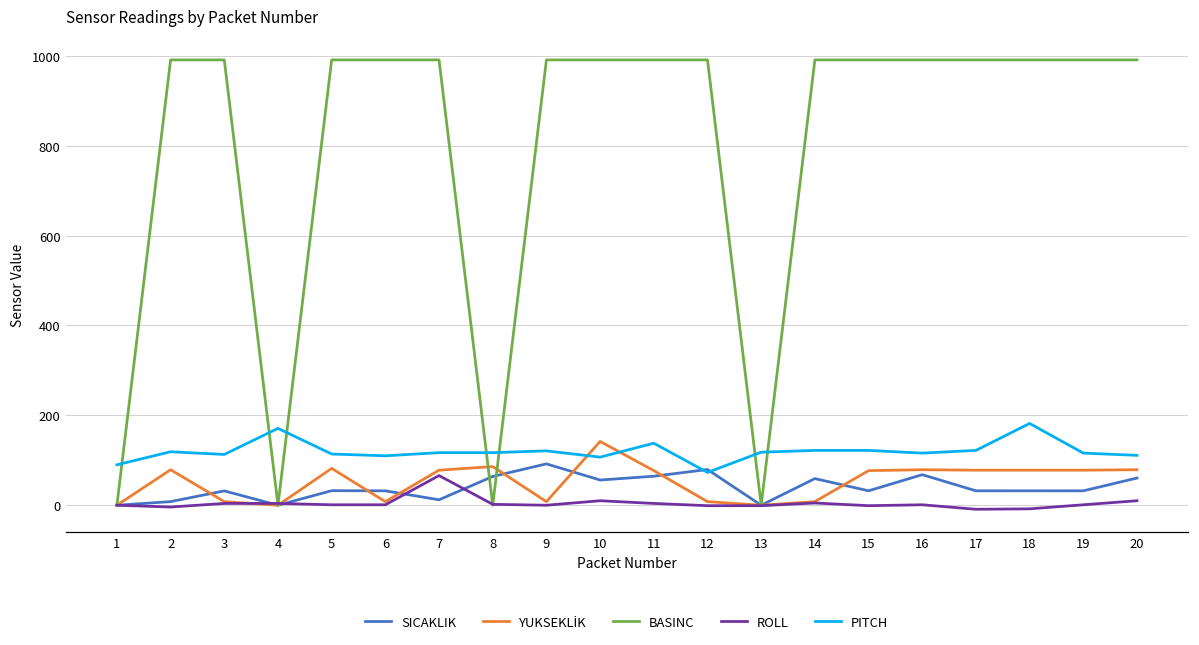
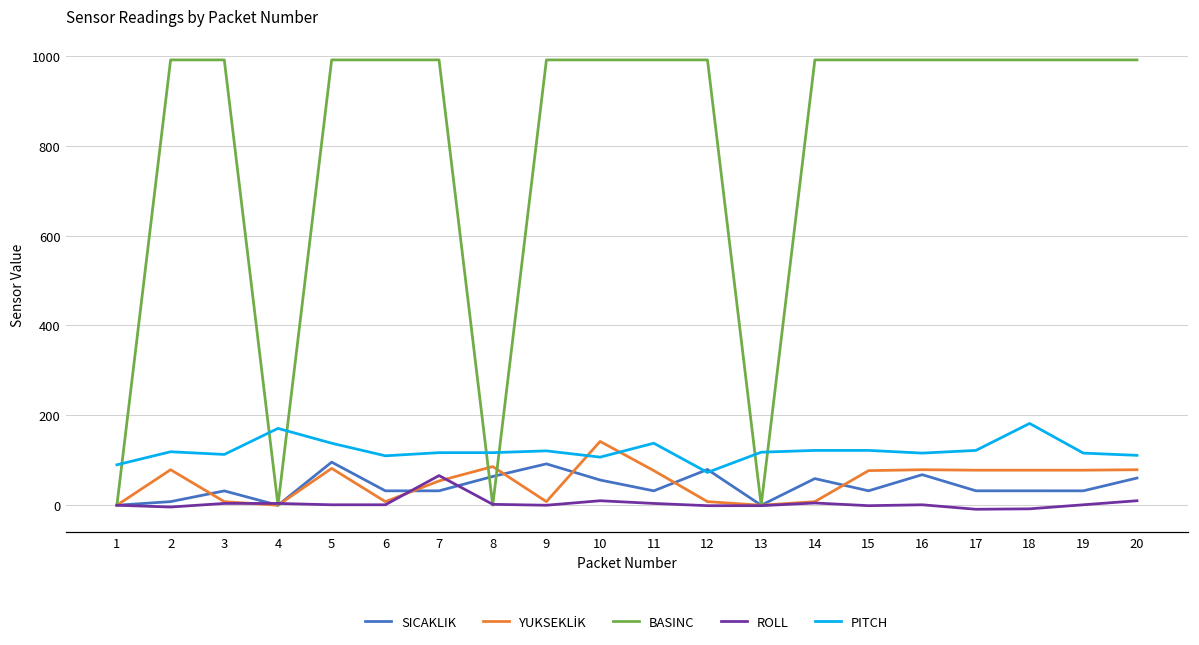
  {
    "SICAKLIK": {
      "2": 10,
      "3": 30,
-     "5": 30,
+     "5": 100,
      "6": 30,
-     "7": 10,
+     "7": 30,
      "8": 60,
      "9": 90,
      "10": 60,
-     "11": 60,
+     "11": 30,
      "12": 80,
      "14": 60,
      "15": 30,
      "16": 70,
      "17": 30,
      "18": 30,
      "19": 30,
      "20": 60
    },
    "YUKSEKLİK": {
      "2": 80,
      "5": 80,
      "6": 10,
-     "7": 80,
+     "7": 50,
      "8": 90,
      "9": 10,
      "10": 140,
      "11": 80,
      "12": 10,
      "15": 80,
      "16": 80,
      "17": 80,
      "18": 80,
      "19": 80,
      "20": 80
    },
    "BASINC": {
      "2": 990,
      "3": 990,
      "5": 990,
      "6": 990,
      "7": 990,
      "9": 990,
      "10": 990,
      "11": 990,
      "12": 990,
      "14": 990,
      "15": 990,
      "16": 990,
      "17": 990,
      "18": 990,
      "19": 990,
      "20": 990
    },
    "ROLL": {
      "2": 0,
      "5": 0,
      "6": 0,
      "7": 70,
      "9": 0,
      "10": 10,
      "11": 0,
      "12": 0,
      "15": 0,
      "16": 0,
      "17": -10,
      "18": -10,
      "19": 0,
      "20": 10
    },
    "PITCH": {
      "1": 90,
      "2": 120,
      "3": 110,
      "4": 170,
-     "5": 110,
+     "5": 140,
      "6": 110,
      "7": 120,
      "8": 120,
      "9": 120,
      "10": 110,
      "11": 140,
      "12": 70,
      "13": 120,
      "14": 120,
      "15": 120,
      "16": 120,
      "17": 120,
      "18": 180,
      "19": 120,
      "20": 110
    }
  }
